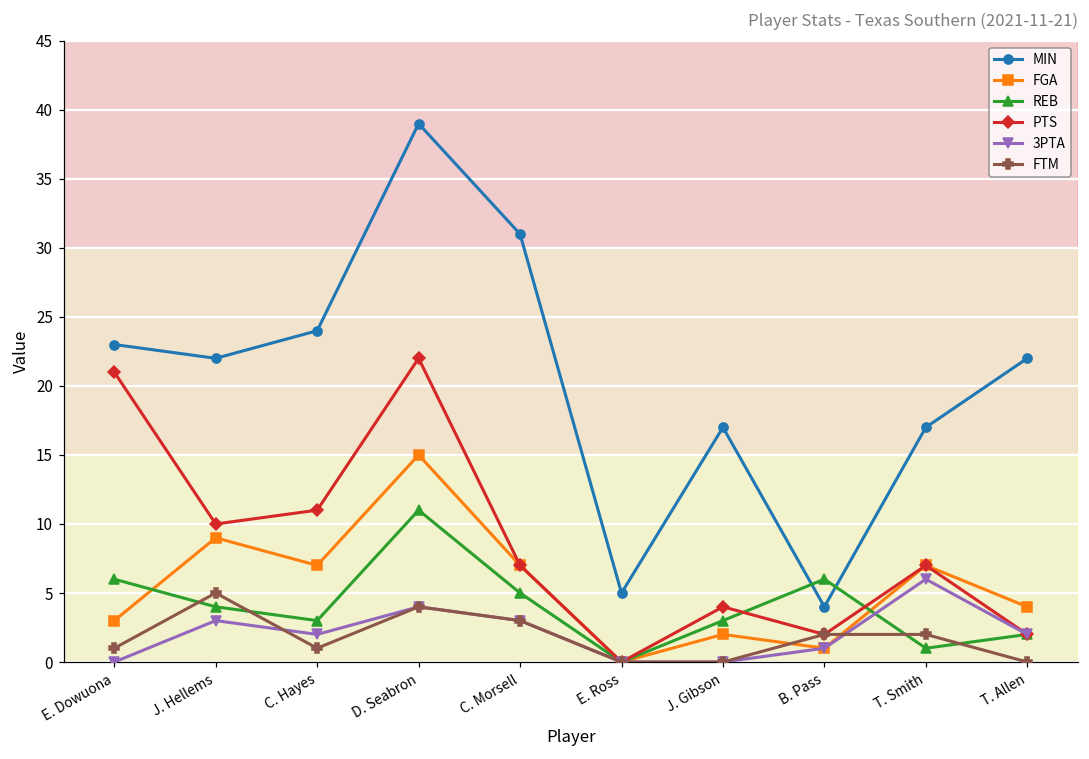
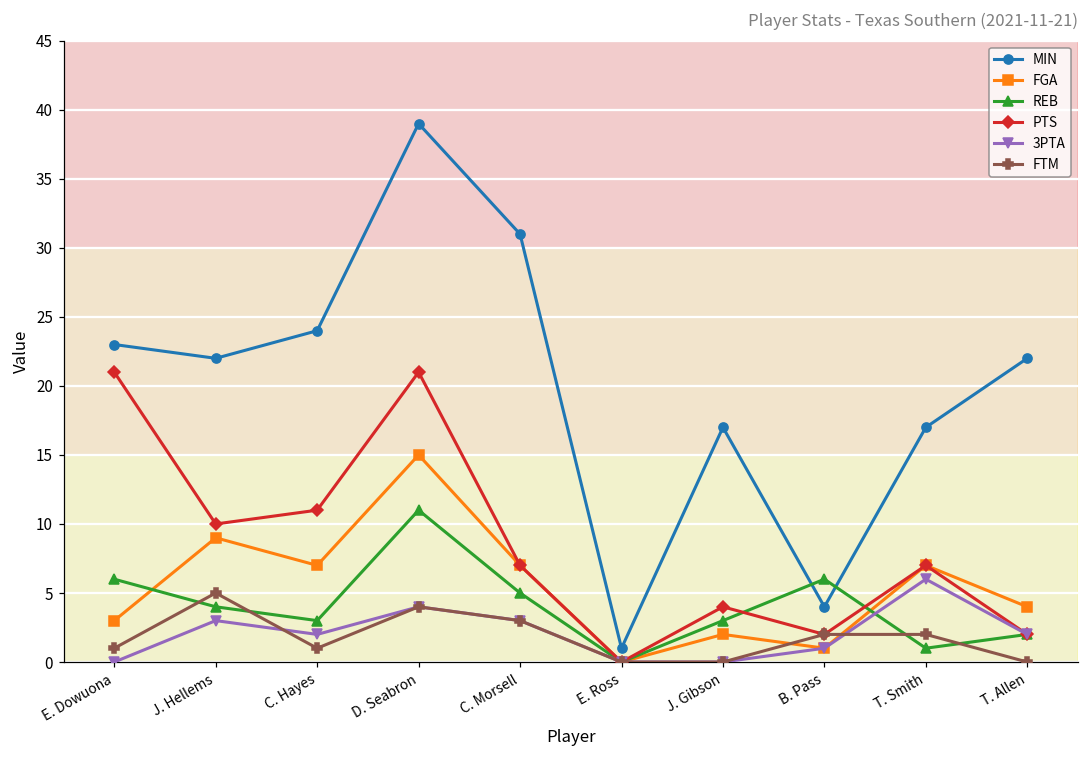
  {
    "MIN": {
      "E. Dowuona": 23,
      "J. Hellems": 22,
      "C. Hayes": 24,
      "D. Seabron": 39,
      "C. Morsell": 31,
-     "E. Ross": 5,
+     "E. Ross": 1,
      "J. Gibson": 17,
      "B. Pass": 4,
      "T. Smith": 17,
      "T. Allen": 22
    },
    "FGA": {
      "E. Dowuona": 3,
      "J. Hellems": 9,
      "C. Hayes": 7,
      "D. Seabron": 15,
      "J. Gibson": 2,
      "T. Allen": 4
    },
    "REB": {
      "E. Dowuona": 6,
      "J. Hellems": 4,
      "C. Hayes": 3,
      "D. Seabron": 11,
      "C. Morsell": 5,
      "J. Gibson": 3,
      "B. Pass": 6,
      "T. Smith": 1
    },
    "PTS": {
      "E. Dowuona": 21,
      "J. Hellems": 10,
      "C. Hayes": 11,
-     "D. Seabron": 22,
+     "D. Seabron": 21,
      "J. Gibson": 4
    },
    "3PTA": {
      "E. Dowuona": 0,
      "J. Hellems": 3,
      "C. Hayes": 2,
      "T. Smith": 6
    },
    "FTM": {
      "E. Dowuona": 1,
      "J. Hellems": 5,
      "C. Hayes": 1,
      "T. Smith": 2,
      "T. Allen": 0
    }
  }
